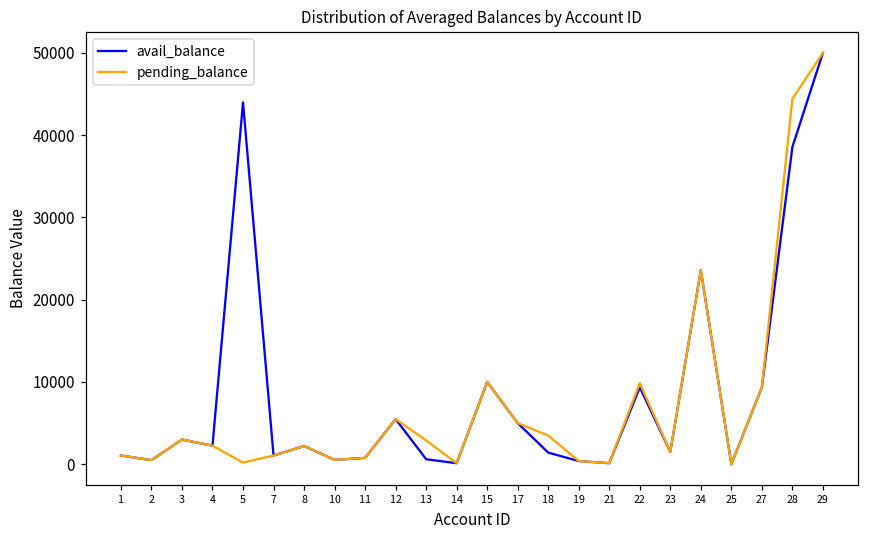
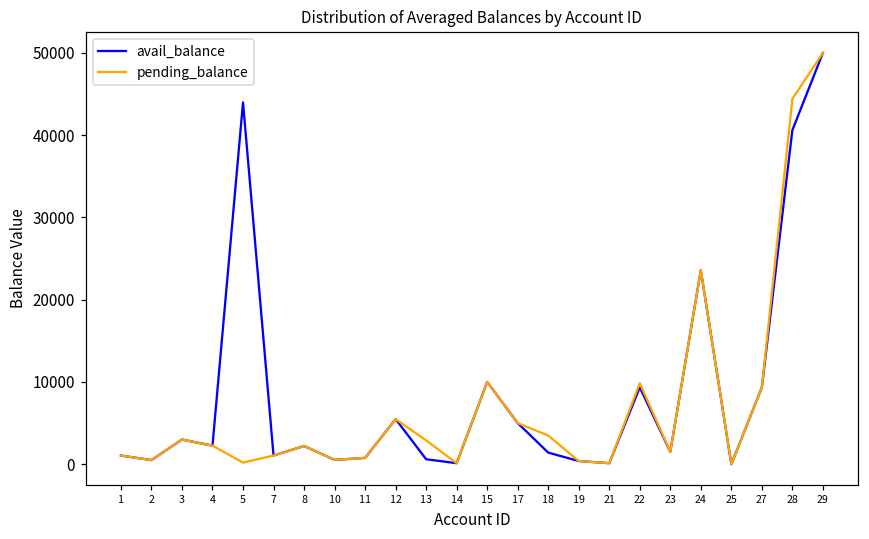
  {
    "avail_balance": {
      "5": 44000,
      "13": 1000,
      "18": 1000,
      "22": 9000,
-     "28": 39000
+     "28": 41000
    },
    "pending_balance": {
      "5": 0,
      "13": 3000,
      "18": 3000,
      "22": 10000,
      "28": 44000
    }
  }
